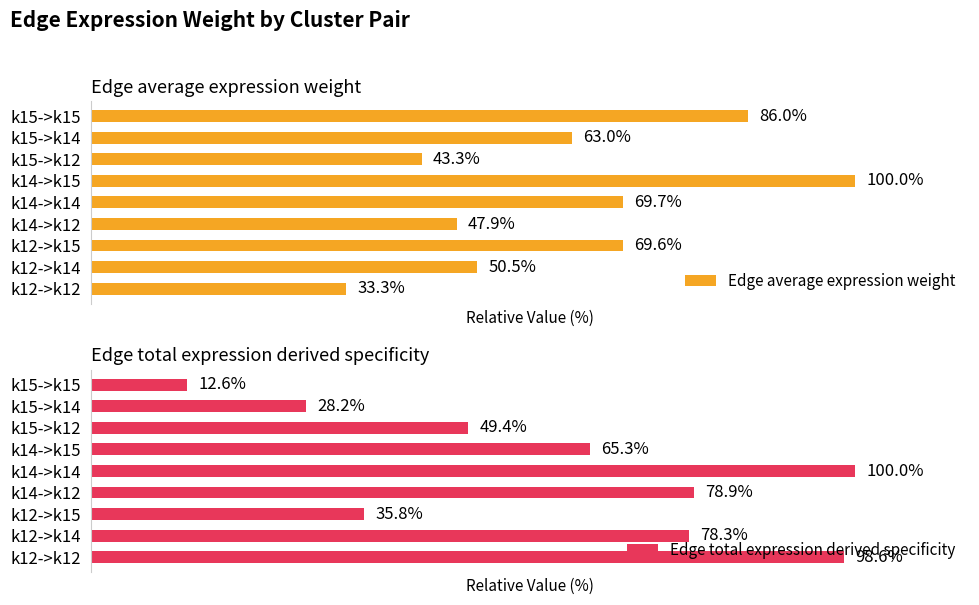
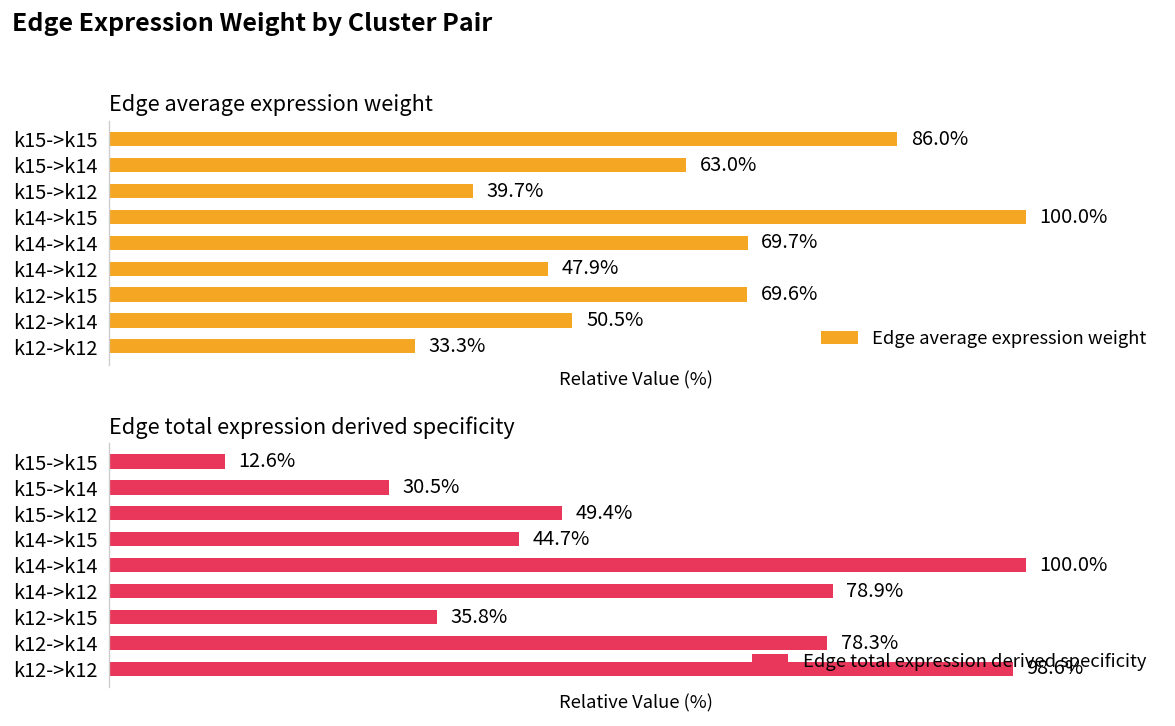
  {
    "Edge average expression weight": {
      "k15->k15": "86.0%",
      "k15->k14": "63.0%",
-     "k15->k12": "43.3%",
+     "k15->k12": "39.7%",
      "k14->k15": "100.0%",
      "k14->k14": "69.7%",
      "k14->k12": "47.9%",
      "k12->k15": "69.6%",
      "k12->k14": "50.5%",
      "k12->k12": "33.3%"
    },
    "Edge total expression derived specificity": {
      "k15->k15": "12.6%",
-     "k15->k14": "28.2%",
+     "k15->k14": "30.5%",
      "k15->k12": "49.4%",
-     "k14->k15": "65.3%",
+     "k14->k15": "44.7%",
      "k14->k14": "100.0%",
      "k14->k12": "78.9%",
      "k12->k15": "35.8%",
      "k12->k14": "78.3%",
      "k12->k12": "98.6%"
    }
  }
